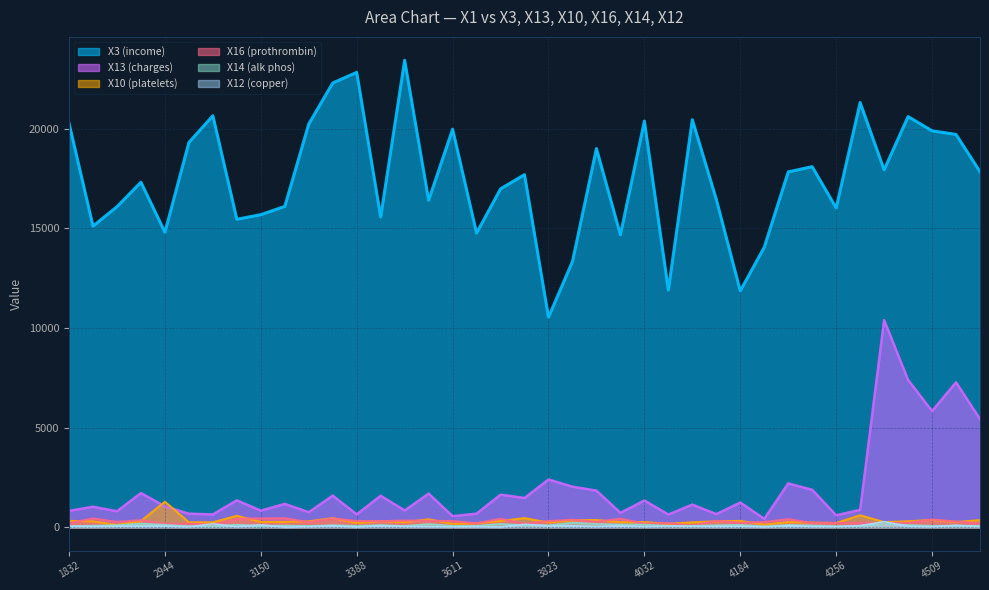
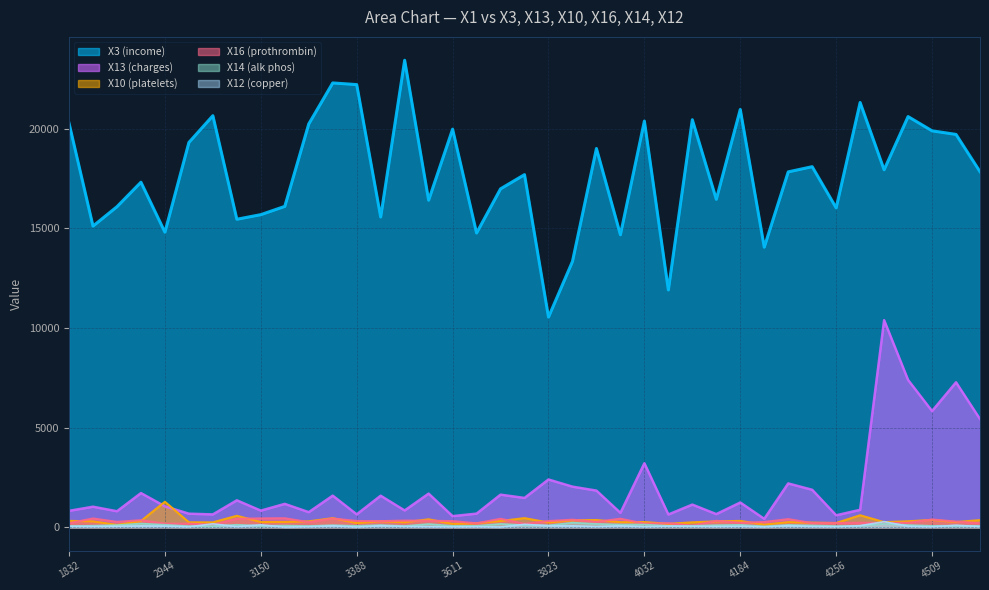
  {
    "X3 (income)": {
      "1832": 20300,
      "2944": 14800,
      "3150": 15700,
-     "3388": 22800,
+     "3388": 22200,
      "3611": 20000,
      "3823": 10600,
      "4032": 20400,
-     "4184": 11900,
+     "4184": 21000,
      "4256": 16000,
      "4509": 19900
    },
    "X13 (charges)": {
      "1832": 800,
      "2944": 1100,
      "3150": 800,
      "3388": 600,
      "3611": 600,
      "3823": 2400,
-     "4032": 1300,
+     "4032": 3200,
      "4184": 1200,
      "4256": 600,
      "4509": 5800
    },
    "X10 (platelets)": {
      "2944": 1300,
      "3150": 300
    },
    "X16 (prothrombin)": {
      "3150": 400,
      "3611": 300
    }
  }
